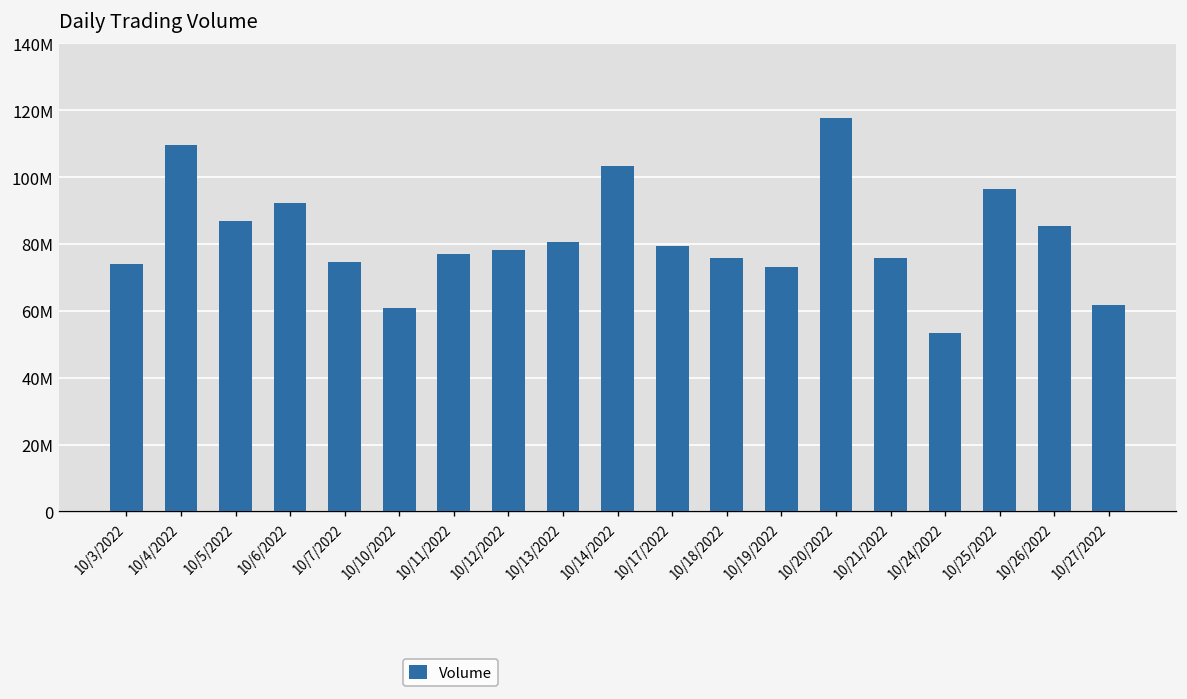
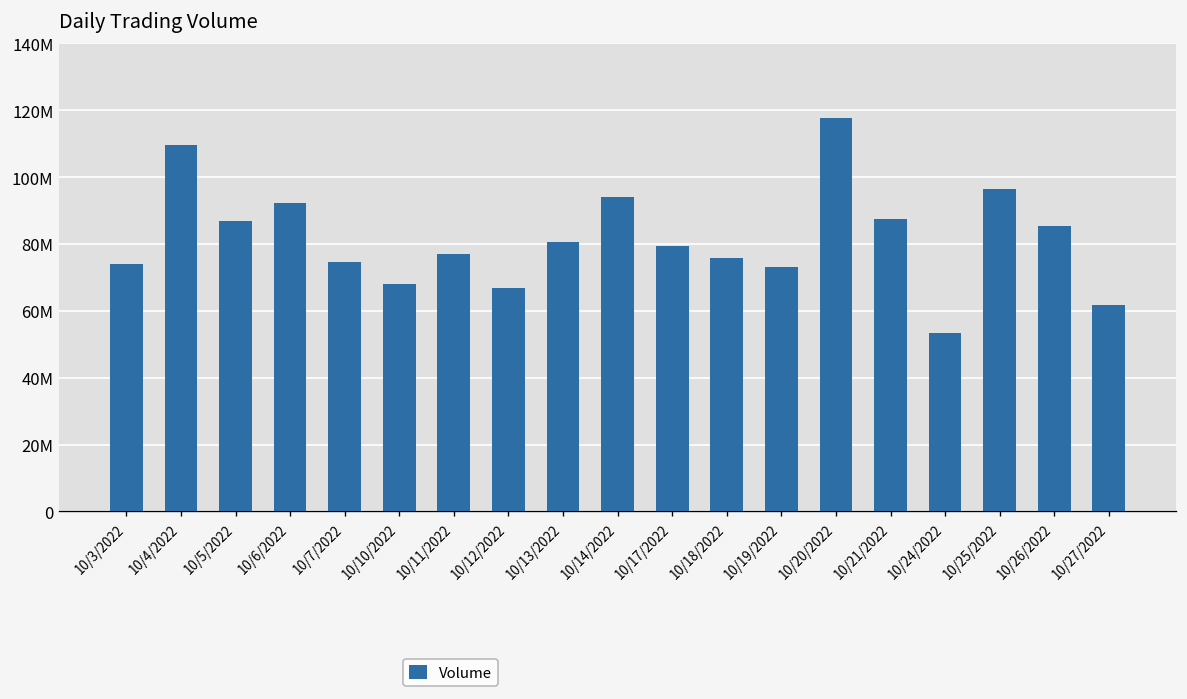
  {
    "10/3/2022": 74000000,
    "10/4/2022": 110000000,
    "10/5/2022": 87000000,
    "10/6/2022": 92000000,
    "10/7/2022": 75000000,
-   "10/10/2022": 61000000,
+   "10/10/2022": 68000000,
    "10/11/2022": 77000000,
-   "10/12/2022": 78000000,
+   "10/12/2022": 67000000,
    "10/13/2022": 80000000,
-   "10/14/2022": 103000000,
+   "10/14/2022": 94000000,
    "10/17/2022": 79000000,
    "10/18/2022": 76000000,
    "10/19/2022": 73000000,
    "10/20/2022": 118000000,
-   "10/21/2022": 76000000,
+   "10/21/2022": 88000000,
    "10/24/2022": 53000000,
    "10/25/2022": 97000000,
    "10/26/2022": 85000000,
    "10/27/2022": 62000000
  }
